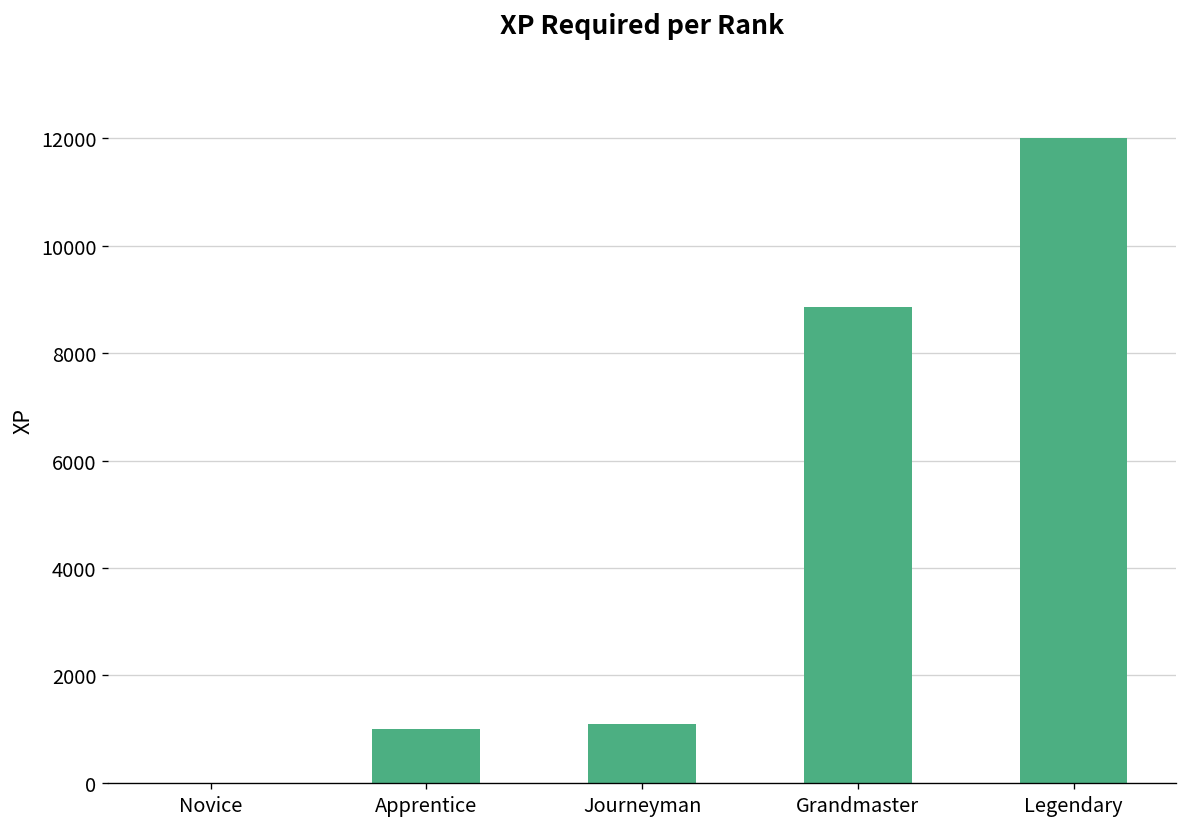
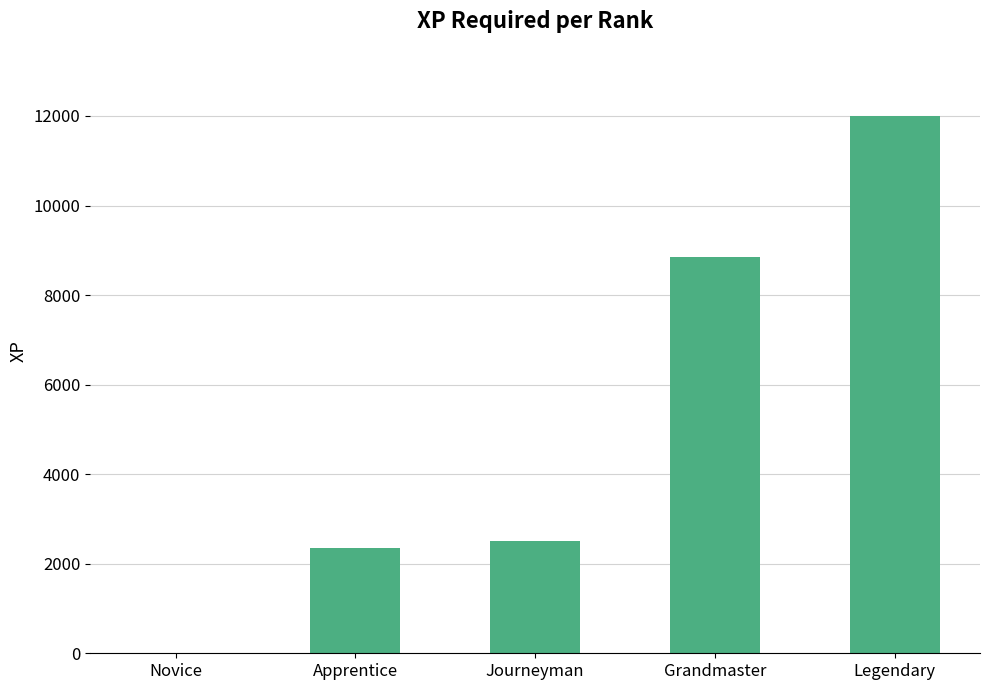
  {
    "Novice": 0,
-   "Apprentice": 1000,
-   "Journeyman": 1100,
+   "Apprentice": 2400,
+   "Journeyman": 2500,
    "Grandmaster": 8900,
    "Legendary": 12000
  }
